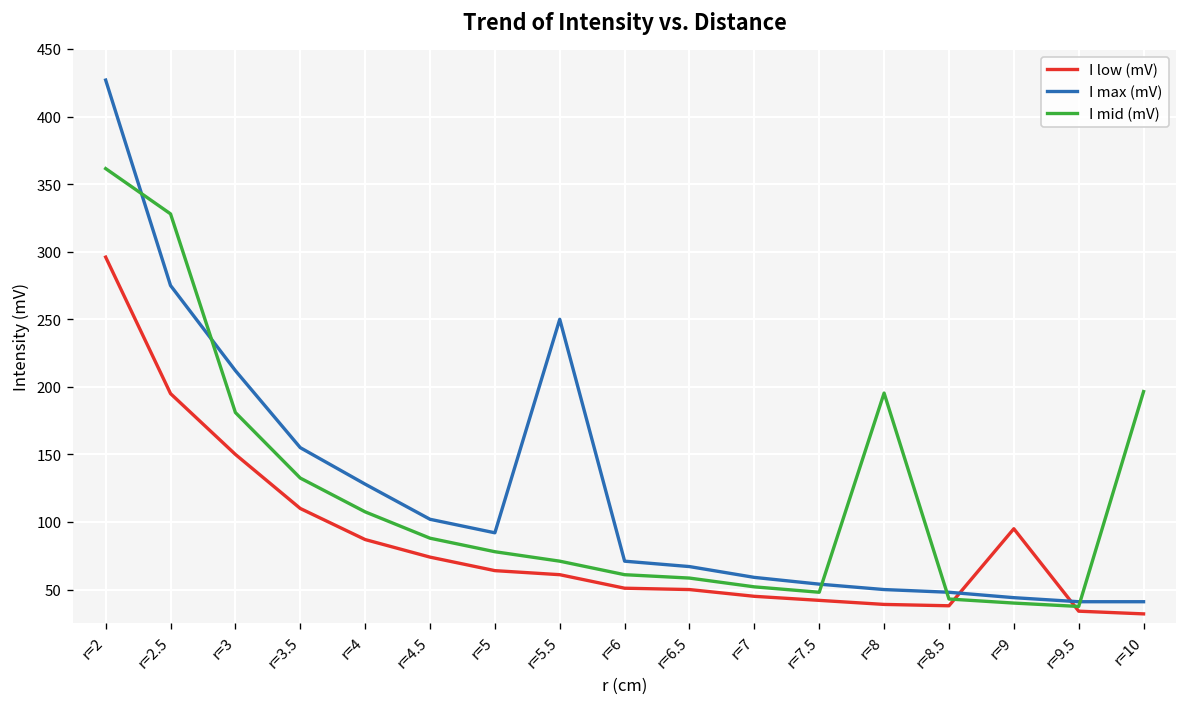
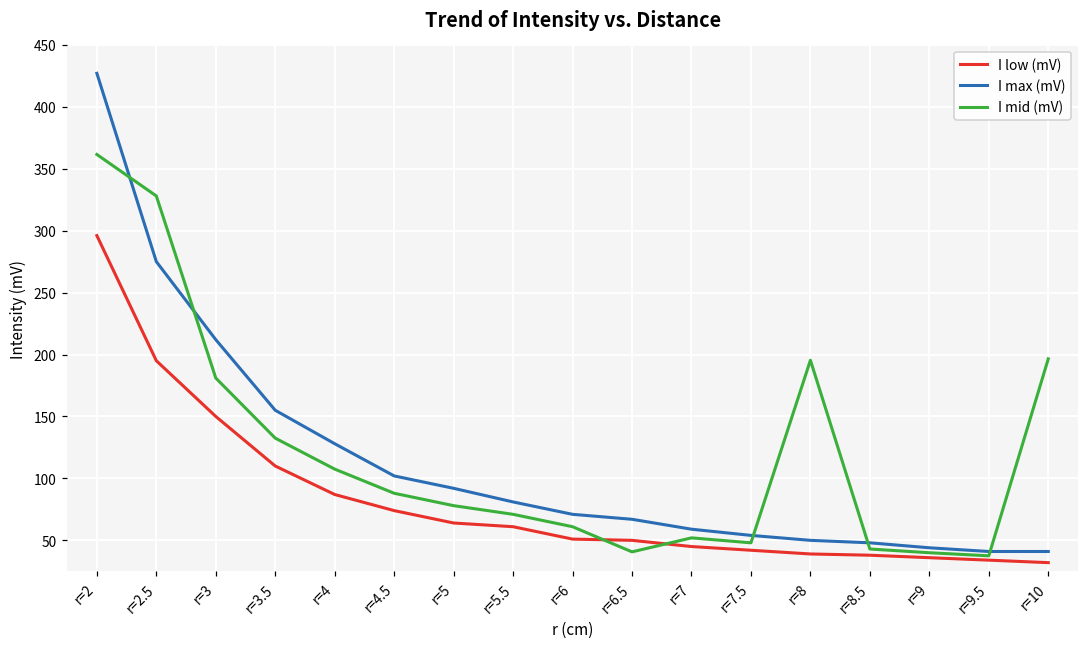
  {
    "I low (mV)": {
      "r=2": 296,
      "r=2.5": 195,
      "r=3": 150,
      "r=3.5": 110,
      "r=4": 87,
      "r=4.5": 74,
      "r=5": 64,
      "r=5.5": 61,
      "r=6": 51,
      "r=6.5": 50,
      "r=7": 45,
      "r=7.5": 42,
      "r=8": 39,
      "r=8.5": 38,
-     "r=9": 95,
+     "r=9": 36,
      "r=9.5": 34,
      "r=10": 32
    },
    "I max (mV)": {
      "r=2": 427,
      "r=2.5": 275,
      "r=3": 212,
      "r=3.5": 155,
      "r=4": 128,
      "r=4.5": 102,
      "r=5": 92,
-     "r=5.5": 250,
+     "r=5.5": 81,
      "r=6": 71,
      "r=6.5": 67,
      "r=7": 59,
      "r=7.5": 54,
      "r=8": 50,
      "r=8.5": 48,
      "r=9": 44,
      "r=9.5": 41,
      "r=10": 41
    },
    "I mid (mV)": {
      "r=2": 362,
      "r=2.5": 328,
      "r=3": 181,
      "r=3.5": 133,
      "r=4": 108,
      "r=4.5": 88,
      "r=5": 78,
      "r=5.5": 71,
      "r=6": 61,
-     "r=6.5": 59,
+     "r=6.5": 41,
      "r=7": 52,
      "r=7.5": 48,
      "r=8": 195,
      "r=8.5": 43,
      "r=9": 40,
      "r=9.5": 38,
      "r=10": 197
    }
  }
